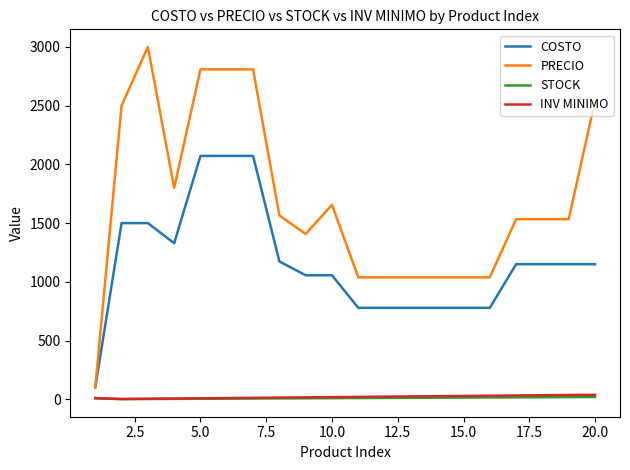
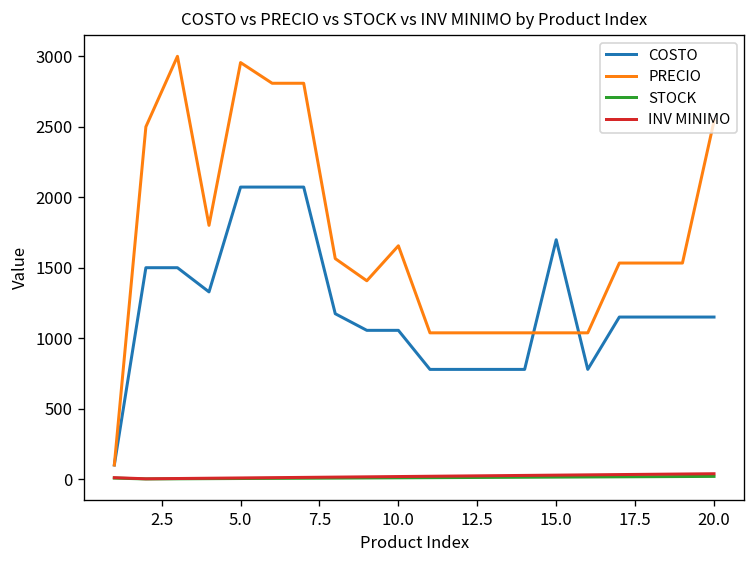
  {
    "COSTO": {
      "5.0": 2070,
      "10.0": 1060,
-     "15.0": 780,
+     "15.0": 1700,
      "20.0": 1150
    },
    "PRECIO": {
-     "5.0": 2810,
+     "5.0": 2960,
      "10.0": 1660,
      "15.0": 1040
    }
  }
